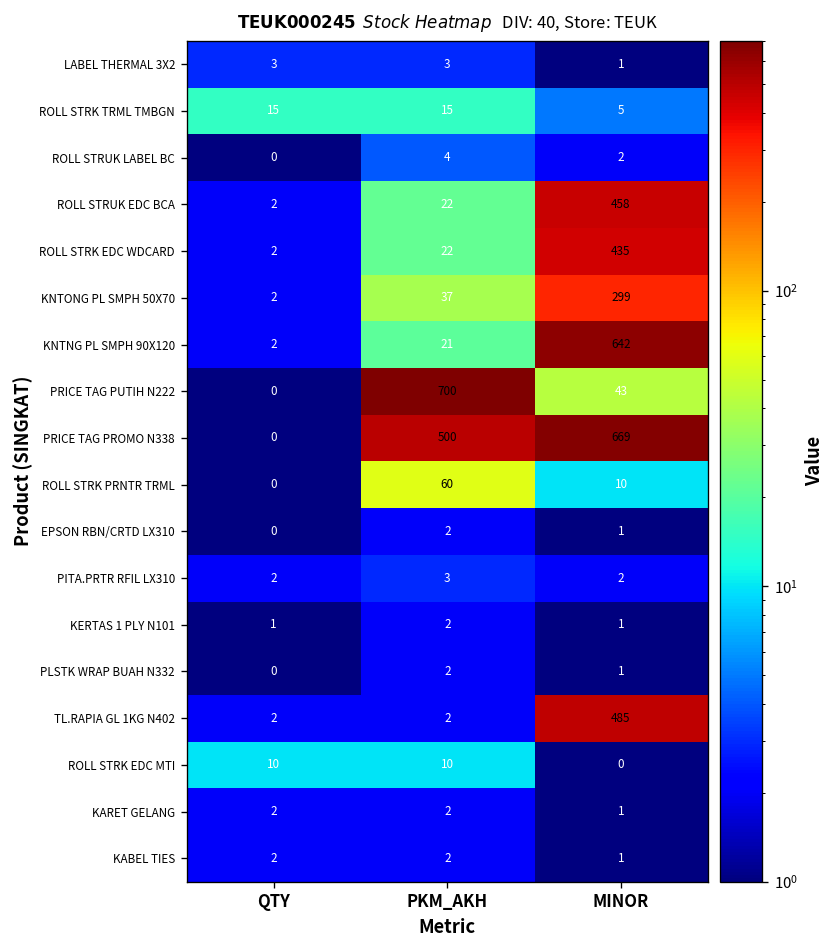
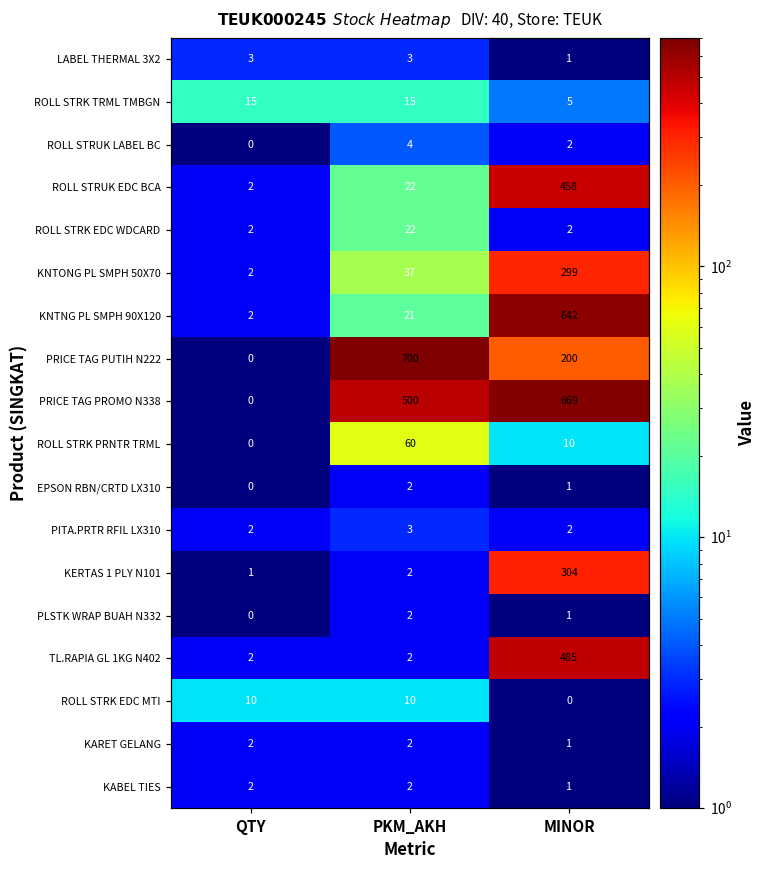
  {
    "LABEL THERMAL 3X2": {
      "QTY": 3,
      "PKM_AKH": 3,
      "MINOR": 1
    },
    "ROLL STRK TRML TMBGN": {
      "QTY": 15,
      "PKM_AKH": 15,
      "MINOR": 5
    },
    "ROLL STRUK LABEL BC": {
      "QTY": 0,
      "PKM_AKH": 4,
      "MINOR": 2
    },
    "ROLL STRUK EDC BCA": {
      "QTY": 2,
      "PKM_AKH": 22,
      "MINOR": 458
    },
    "ROLL STRK EDC WDCARD": {
      "QTY": 2,
      "PKM_AKH": 22,
-     "MINOR": 435
+     "MINOR": 2
    },
    "KNTONG PL SMPH 50X70": {
      "QTY": 2,
      "PKM_AKH": 37,
      "MINOR": 299
    },
    "KNTNG PL SMPH 90X120": {
      "QTY": 2,
      "PKM_AKH": 21,
      "MINOR": 642
    },
    "PRICE TAG PUTIH N222": {
      "QTY": 0,
      "PKM_AKH": 700,
-     "MINOR": 43
+     "MINOR": 200
    },
    "PRICE TAG PROMO N338": {
      "QTY": 0,
      "PKM_AKH": 500,
      "MINOR": 669
    },
    "ROLL STRK PRNTR TRML": {
      "QTY": 0,
      "PKM_AKH": 60,
      "MINOR": 10
    },
    "EPSON RBN/CRTD LX310": {
      "QTY": 0,
      "PKM_AKH": 2,
      "MINOR": 1
    },
    "PITA.PRTR RFIL LX310": {
      "QTY": 2,
      "PKM_AKH": 3,
      "MINOR": 2
    },
    "KERTAS 1 PLY N101": {
      "QTY": 1,
      "PKM_AKH": 2,
-     "MINOR": 1
+     "MINOR": 304
    },
    "PLSTK WRAP BUAH N332": {
      "QTY": 0,
      "PKM_AKH": 2,
      "MINOR": 1
    },
    "TL.RAPIA GL 1KG N402": {
      "QTY": 2,
      "PKM_AKH": 2,
      "MINOR": 485
    },
    "ROLL STRK EDC MTI": {
      "QTY": 10,
      "PKM_AKH": 10,
      "MINOR": 0
    },
    "KARET GELANG": {
      "QTY": 2,
      "PKM_AKH": 2,
      "MINOR": 1
    },
    "KABEL TIES": {
      "QTY": 2,
      "PKM_AKH": 2,
      "MINOR": 1
    }
  }
